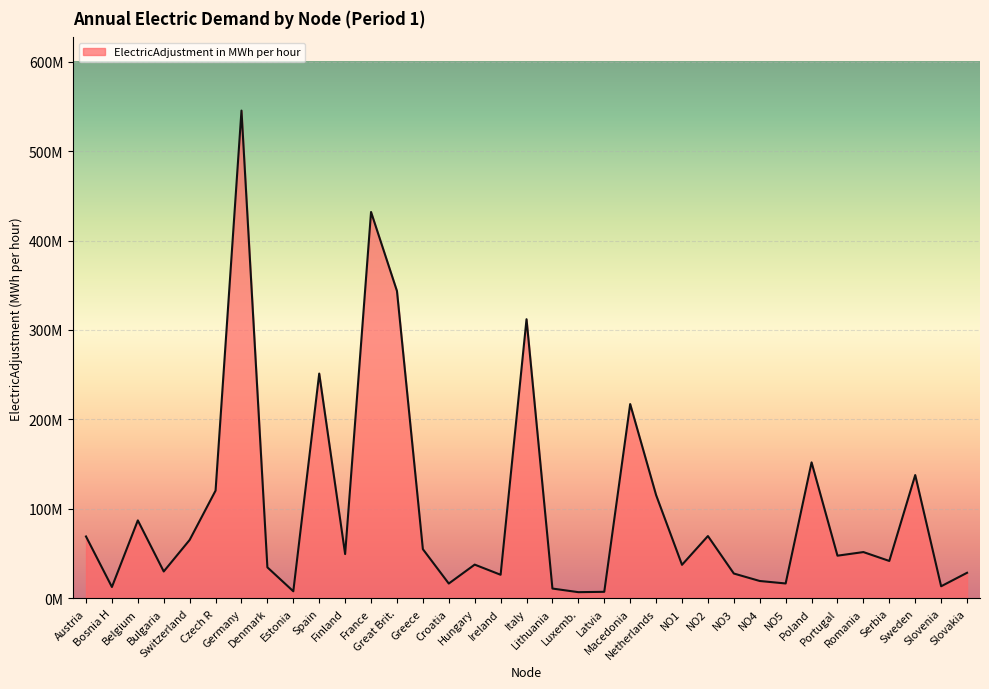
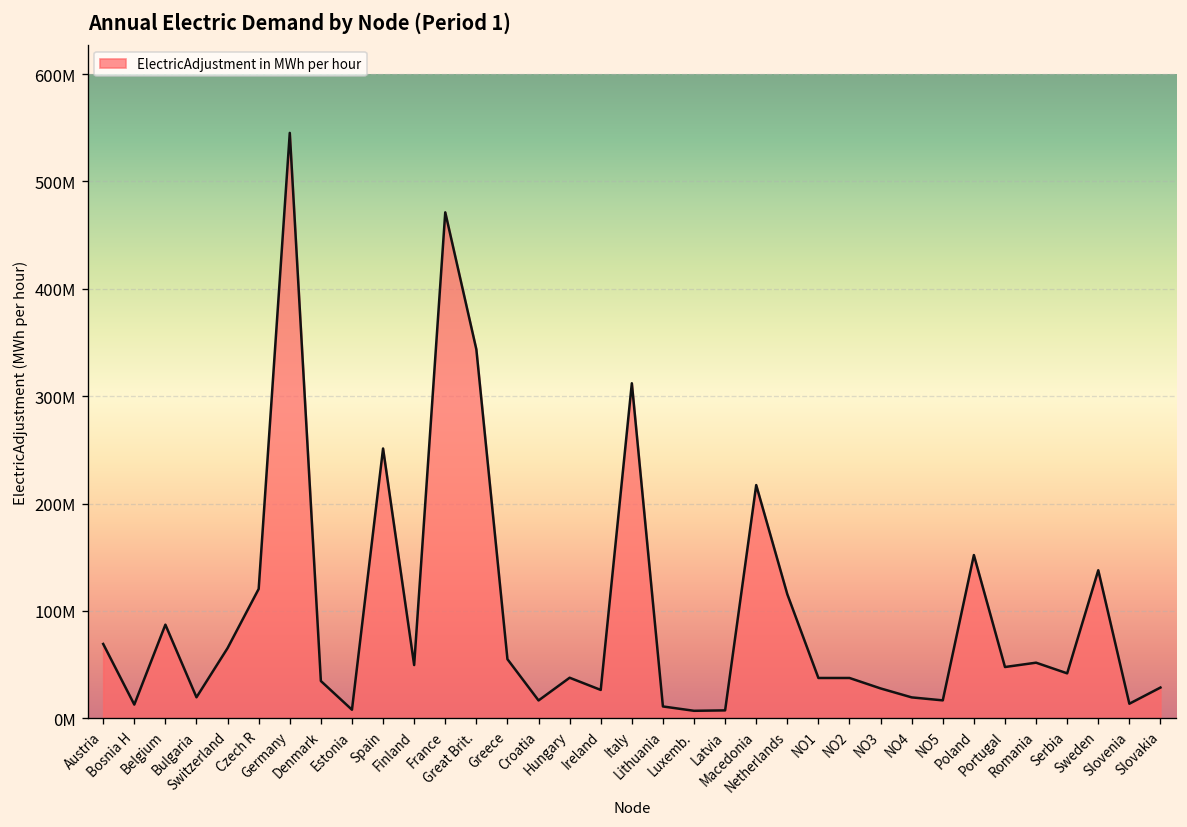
  {
    "Austria": 70000000,
    "Bosnia H": 10000000,
    "Belgium": 90000000,
-   "Bulgaria": 30000000,
+   "Bulgaria": 20000000,
    "Switzerland": 70000000,
    "Czech R": 120000000,
    "Germany": 550000000,
    "Denmark": 30000000,
    "Estonia": 10000000,
    "Spain": 250000000,
    "Finland": 50000000,
-   "France": 430000000,
+   "France": 470000000,
    "Great Brit.": 340000000,
    "Greece": 60000000,
    "Croatia": 20000000,
    "Hungary": 40000000,
    "Ireland": 30000000,
    "Italy": 310000000,
    "Lithuania": 10000000,
    "Luxemb.": 10000000,
    "Latvia": 10000000,
    "Macedonia": 220000000,
    "Netherlands": 120000000,
    "NO1": 40000000,
-   "NO2": 70000000,
+   "NO2": 40000000,
    "NO3": 30000000,
    "NO4": 20000000,
    "NO5": 20000000,
    "Poland": 150000000,
    "Portugal": 50000000,
    "Romania": 50000000,
    "Serbia": 40000000,
    "Sweden": 140000000,
    "Slovenia": 10000000,
    "Slovakia": 30000000
  }
